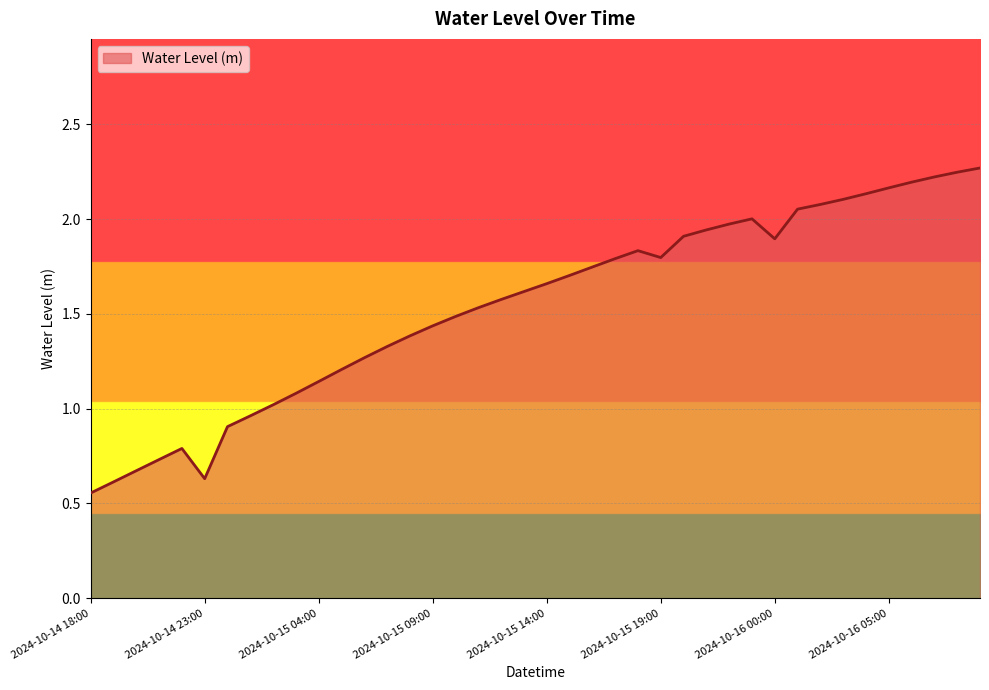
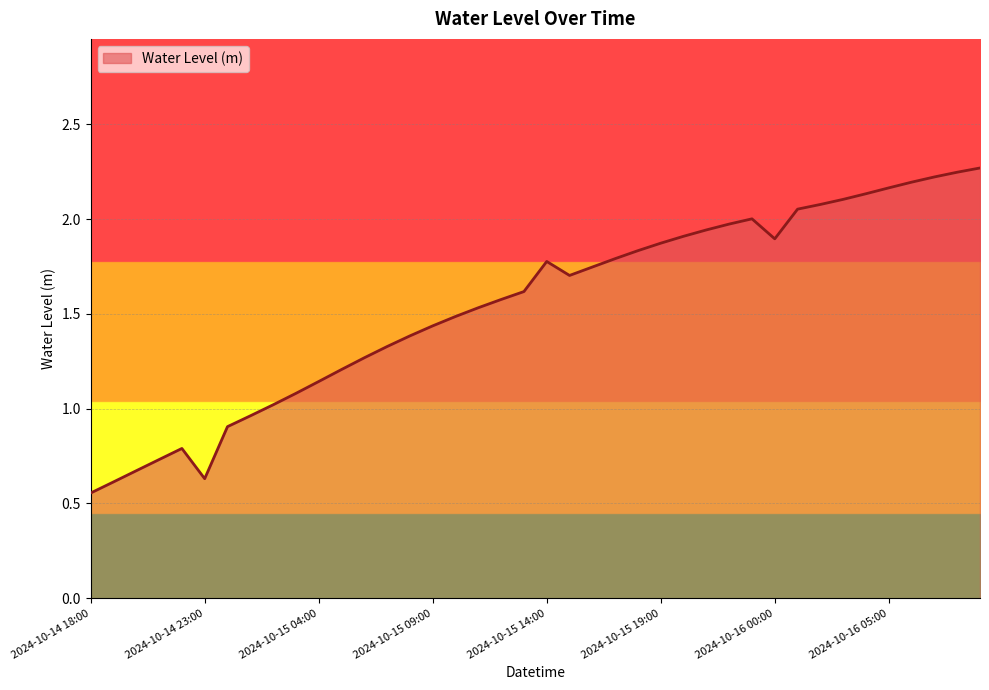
  {
    "2024-10-14 18:00": 0.56,
    "2024-10-14 23:00": 0.63,
    "2024-10-15 04:00": 1.14,
    "2024-10-15 09:00": 1.44,
-   "2024-10-15 14:00": 1.66,
-   "2024-10-15 19:00": 1.80,
+   "2024-10-15 14:00": 1.78,
+   "2024-10-15 19:00": 1.87,
    "2024-10-16 00:00": 1.90,
    "2024-10-16 05:00": 2.16
  }
